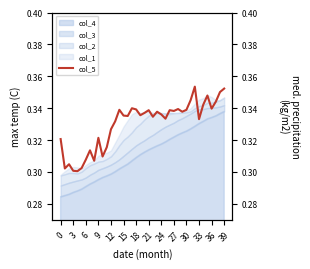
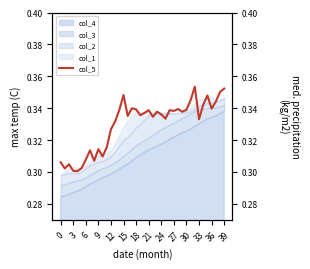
  {
    "col_5": {
-     "0": 0.321,
+     "0": 0.306,
      "3": 0.301,
      "6": 0.308,
-     "9": 0.321,
+     "9": 0.314,
      "12": 0.327,
-     "15": 0.335,
+     "15": 0.348,
      "18": 0.339,
      "21": 0.339,
      "24": 0.336,
      "27": 0.338,
      "30": 0.339,
      "33": 0.333,
      "36": 0.340,
      "39": 0.352
    }
  }
